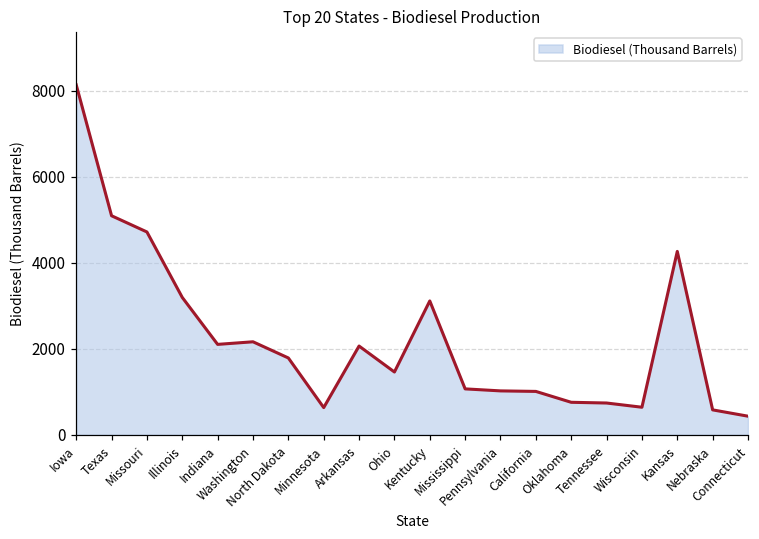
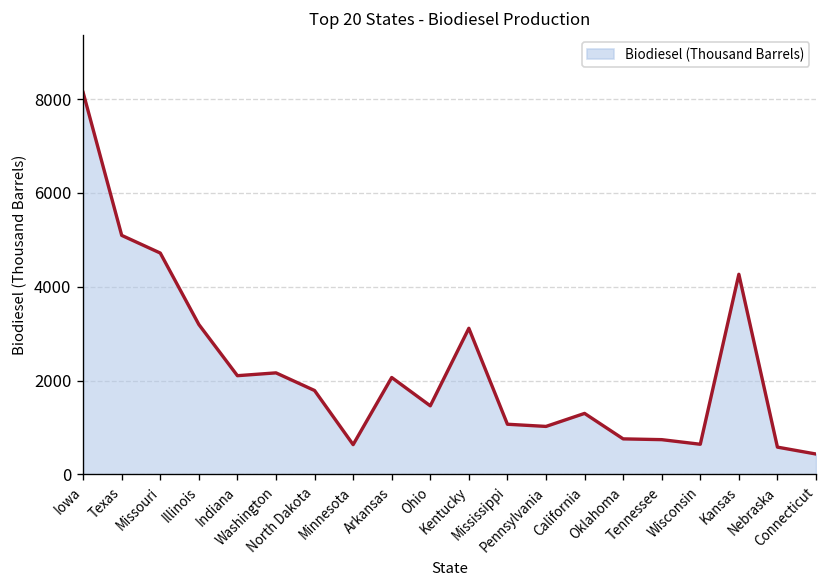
  {
    "Iowa": 8100,
    "Texas": 5100,
    "Missouri": 4700,
    "Illinois": 3200,
    "Indiana": 2100,
    "Washington": 2200,
    "North Dakota": 1800,
    "Minnesota": 600,
    "Arkansas": 2100,
    "Ohio": 1500,
    "Kentucky": 3100,
    "Mississippi": 1100,
    "Pennsylvania": 1000,
-   "California": 1000,
+   "California": 1300,
    "Oklahoma": 800,
    "Tennessee": 700,
    "Wisconsin": 600,
    "Kansas": 4300,
    "Nebraska": 600,
    "Connecticut": 400
  }
